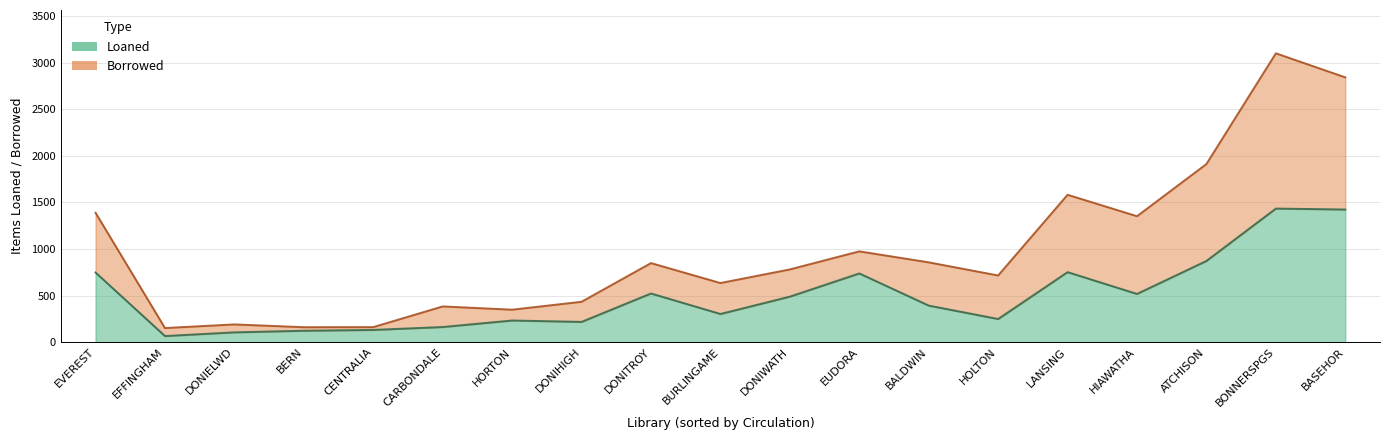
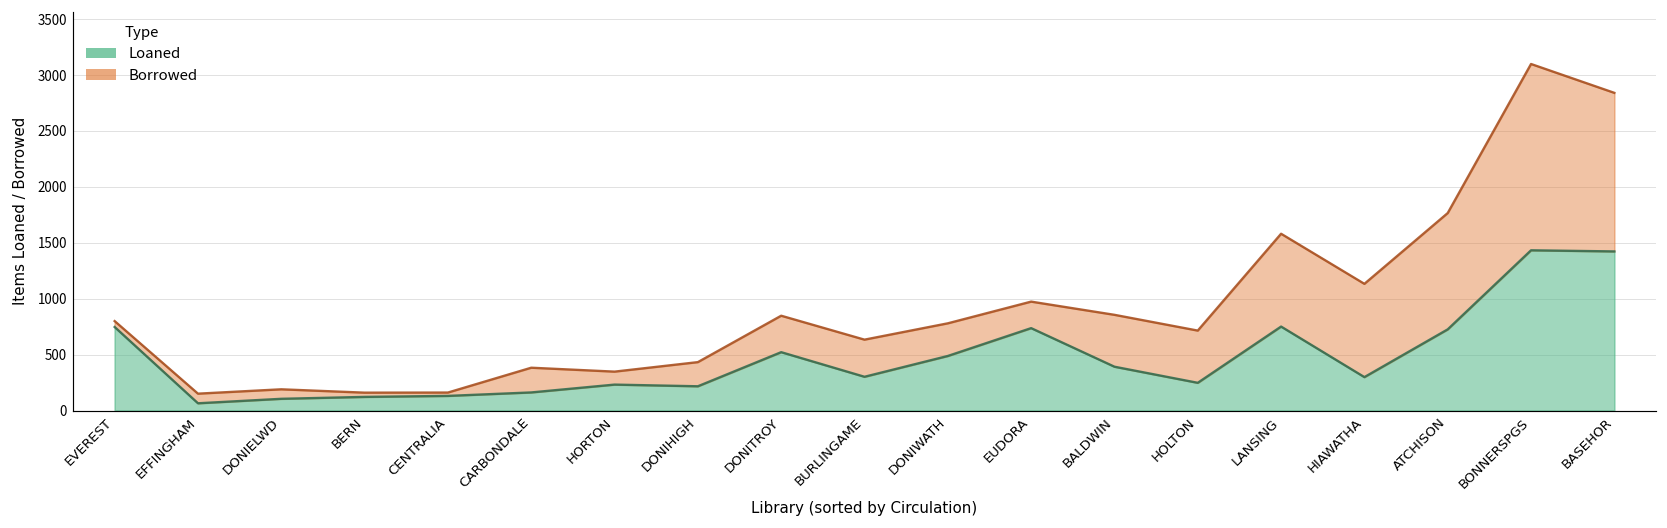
  {
    "Loaned": {
      "EVEREST": 700,
      "EFFINGHAM": 100,
      "DONIELWD": 100,
      "BERN": 100,
      "CENTRALIA": 100,
      "CARBONDALE": 200,
      "HORTON": 200,
      "DONIHIGH": 200,
      "DONITROY": 500,
      "BURLINGAME": 300,
      "DONIWATH": 500,
      "EUDORA": 700,
      "BALDWIN": 400,
      "HOLTON": 200,
      "LANSING": 800,
-     "HIAWATHA": 500,
-     "ATCHISON": 900,
+     "HIAWATHA": 300,
+     "ATCHISON": 700,
      "BONNERSPGS": 1400,
      "BASEHOR": 1400
    },
    "Borrowed": {
-     "EVEREST": 600,
+     "EVEREST": 100,
      "EFFINGHAM": 100,
      "DONIELWD": 100,
      "BERN": 0,
      "CENTRALIA": 0,
      "CARBONDALE": 200,
      "HORTON": 100,
      "DONIHIGH": 200,
      "DONITROY": 300,
      "BURLINGAME": 300,
      "DONIWATH": 300,
      "EUDORA": 200,
      "BALDWIN": 500,
      "HOLTON": 500,
      "LANSING": 800,
      "HIAWATHA": 800,
      "ATCHISON": 1000,
      "BONNERSPGS": 1700,
      "BASEHOR": 1400
    }
  }
